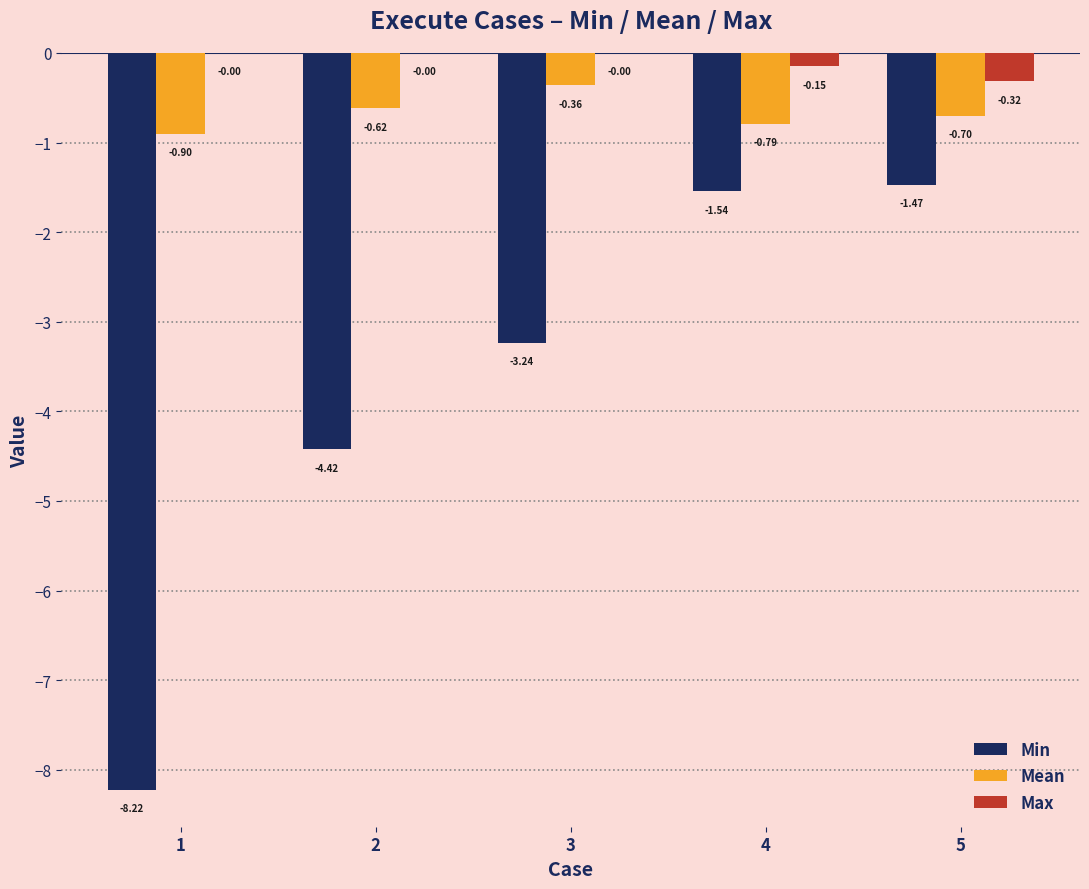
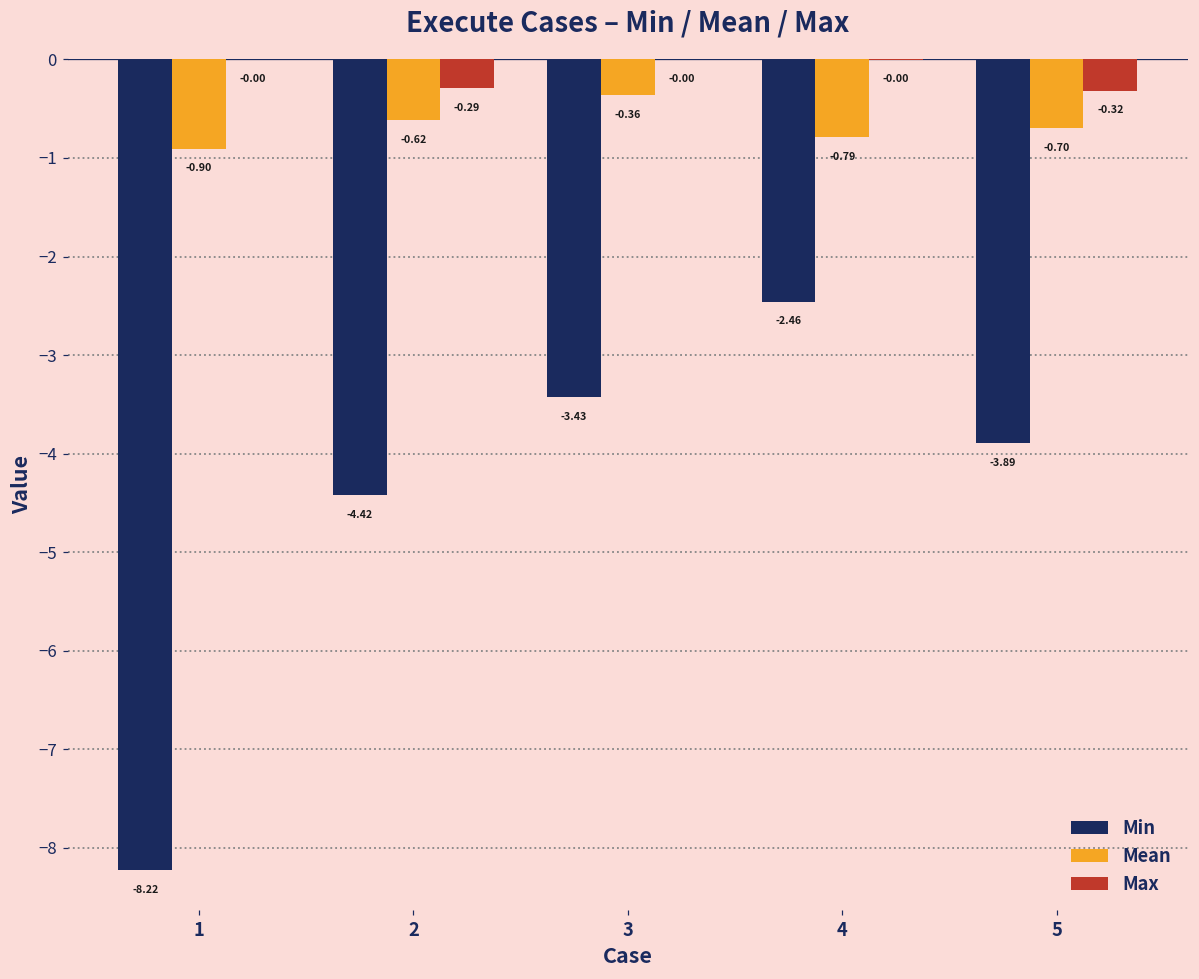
  {
    "Min": {
      "1": -8.22,
      "2": -4.42,
-     "3": -3.24,
-     "4": -1.54,
-     "5": -1.47
+     "3": -3.43,
+     "4": -2.46,
+     "5": -3.89
    },
    "Mean": {
      "1": -0.90,
      "2": -0.62,
      "3": -0.36,
      "4": -0.79,
      "5": -0.70
    },
    "Max": {
      "1": -0.00,
-     "2": -0.00,
+     "2": -0.29,
      "3": -0.00,
-     "4": -0.15,
+     "4": -0.00,
      "5": -0.32
    }
  }
